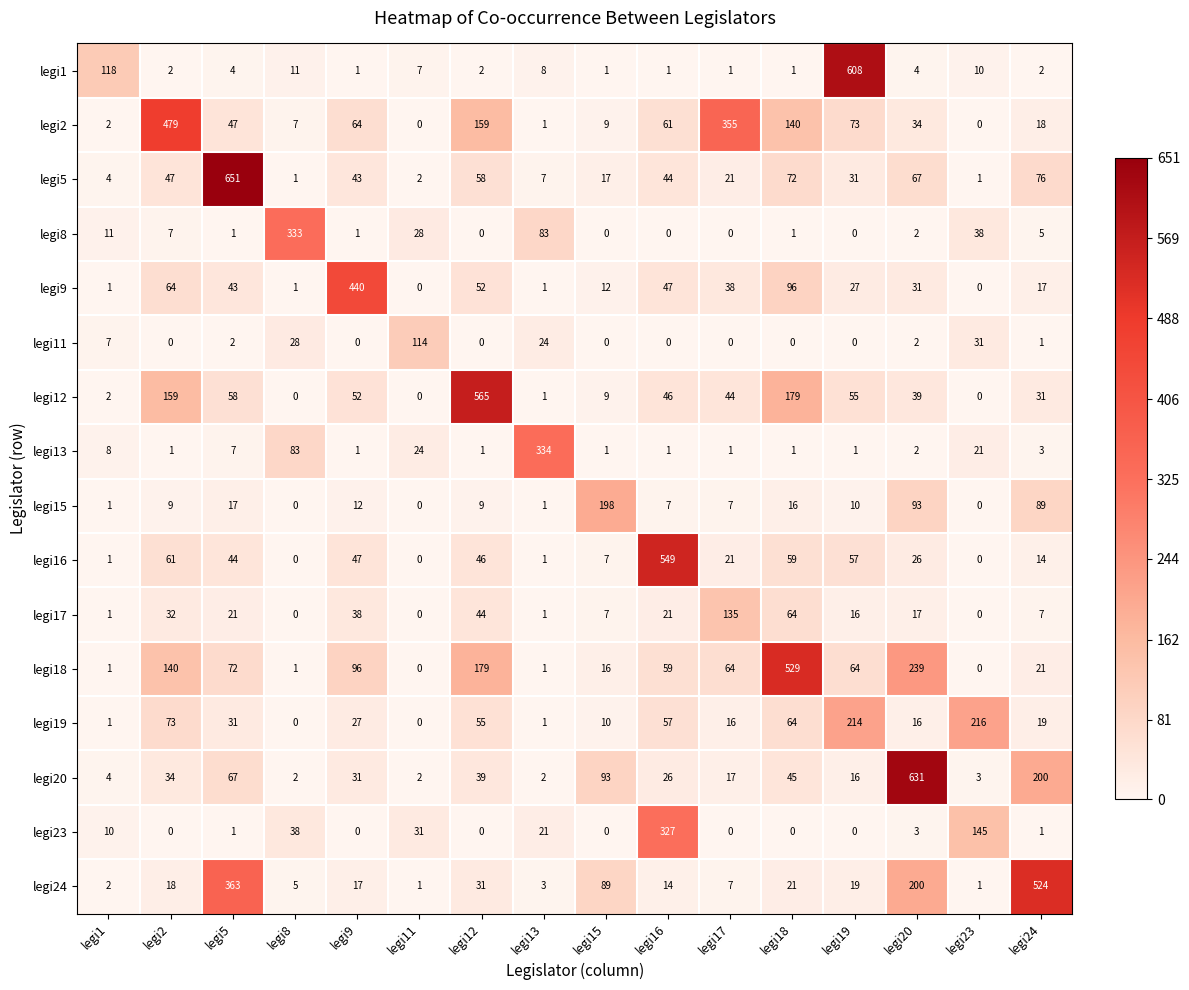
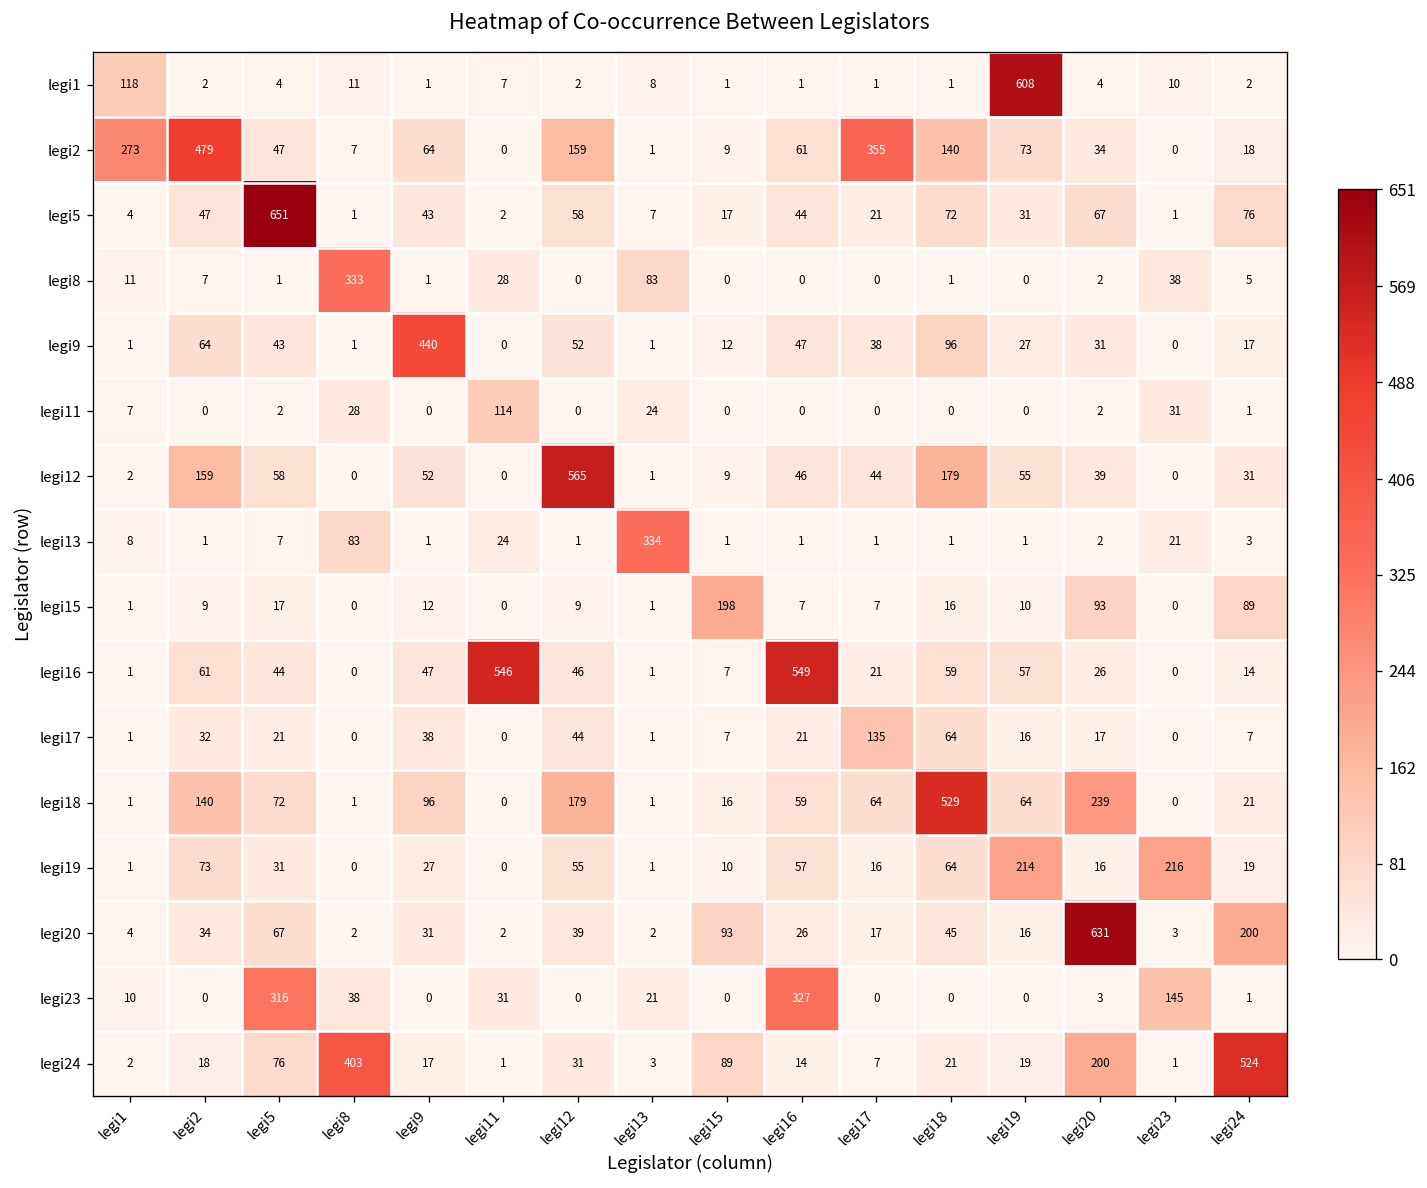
  {
    "legi2": {
-     "legi1": 2,
+     "legi1": 273,
      "legi2": 479,
      "legi5": 47,
      "legi8": 7,
      "legi9": 64,
      "legi11": 0,
      "legi12": 159,
      "legi13": 1,
      "legi15": 9,
      "legi16": 61,
      "legi17": 355,
      "legi18": 140,
      "legi19": 73,
      "legi20": 34,
      "legi23": 0,
      "legi24": 18
    },
    "legi16": {
      "legi1": 1,
      "legi2": 61,
      "legi5": 44,
      "legi8": 0,
      "legi9": 47,
-     "legi11": 0,
+     "legi11": 546,
      "legi12": 46,
      "legi13": 1,
      "legi15": 7,
      "legi16": 549,
      "legi17": 21,
      "legi18": 59,
      "legi19": 57,
      "legi20": 26,
      "legi23": 0,
      "legi24": 14
    },
    "legi23": {
      "legi1": 10,
      "legi2": 0,
-     "legi5": 1,
+     "legi5": 316,
      "legi8": 38,
      "legi9": 0,
      "legi11": 31,
      "legi12": 0,
      "legi13": 21,
      "legi15": 0,
      "legi16": 327,
      "legi17": 0,
      "legi18": 0,
      "legi19": 0,
      "legi20": 3,
      "legi23": 145,
      "legi24": 1
    },
    "legi24": {
      "legi1": 2,
      "legi2": 18,
-     "legi5": 363,
-     "legi8": 5,
+     "legi5": 76,
+     "legi8": 403,
      "legi9": 17,
      "legi11": 1,
      "legi12": 31,
      "legi13": 3,
      "legi15": 89,
      "legi16": 14,
      "legi17": 7,
      "legi18": 21,
      "legi19": 19,
      "legi20": 200,
      "legi23": 1,
      "legi24": 524
    }
  }
